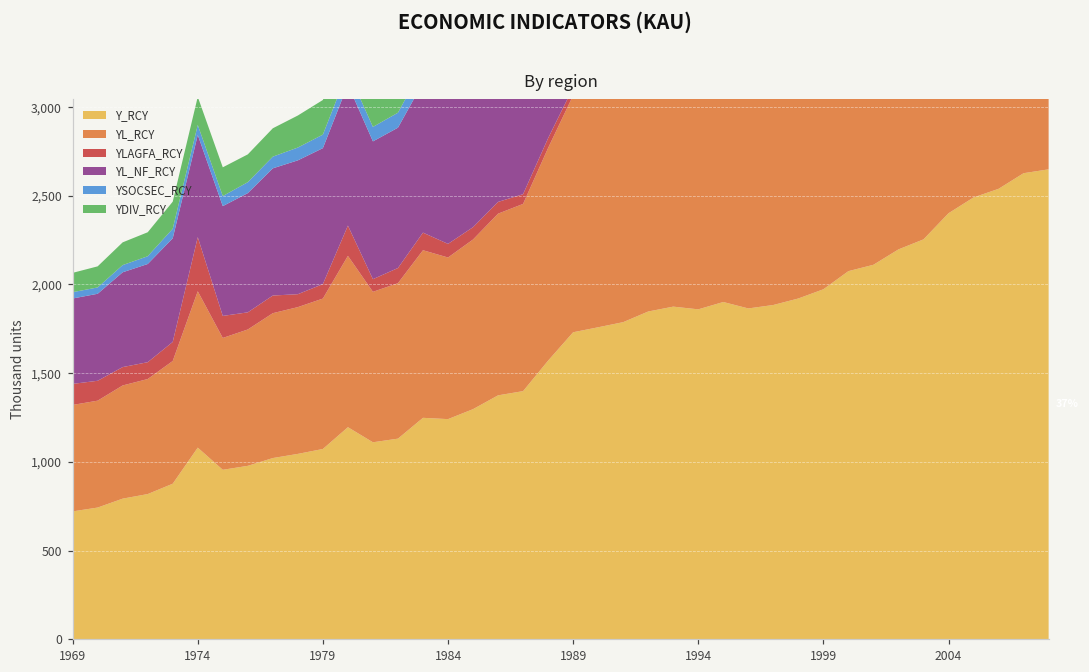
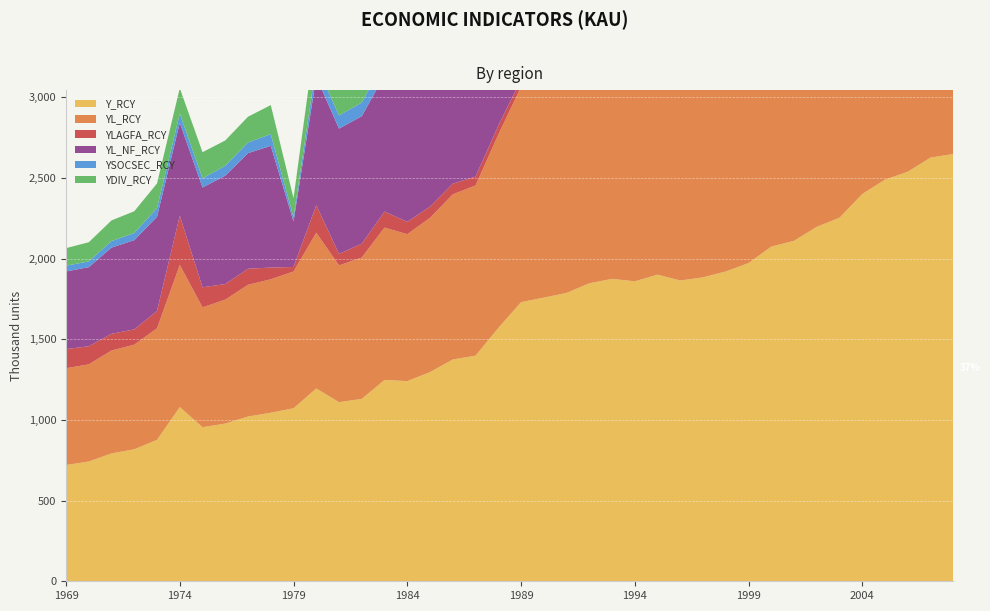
  {
    "Y_RCY": {
      "1969": "720",
      "1974": "1,080",
      "1979": "1,070",
      "1984": "1,240",
      "1989": "1,730",
      "1994": "1,860",
      "1999": "1,970",
      "2004": "2,400"
    },
    "YL_RCY": {
      "1969": "600",
      "1974": "880",
      "1979": "850",
      "1984": "910"
    },
    "YLAGFA_RCY": {
      "1969": "120",
      "1974": "310",
-     "1979": "80",
+     "1979": "30",
      "1984": "80"
    },
    "YL_NF_RCY": {
      "1969": "480",
      "1974": "580",
-     "1979": "770"
+     "1979": "280"
    },
    "YSOCSEC_RCY": {
      "1969": "40",
      "1974": "60",
-     "1979": "80"
+     "1979": "30"
    },
    "YDIV_RCY": {
      "1969": "110",
      "1974": "160",
-     "1979": "200"
+     "1979": "120"
    }
  }
